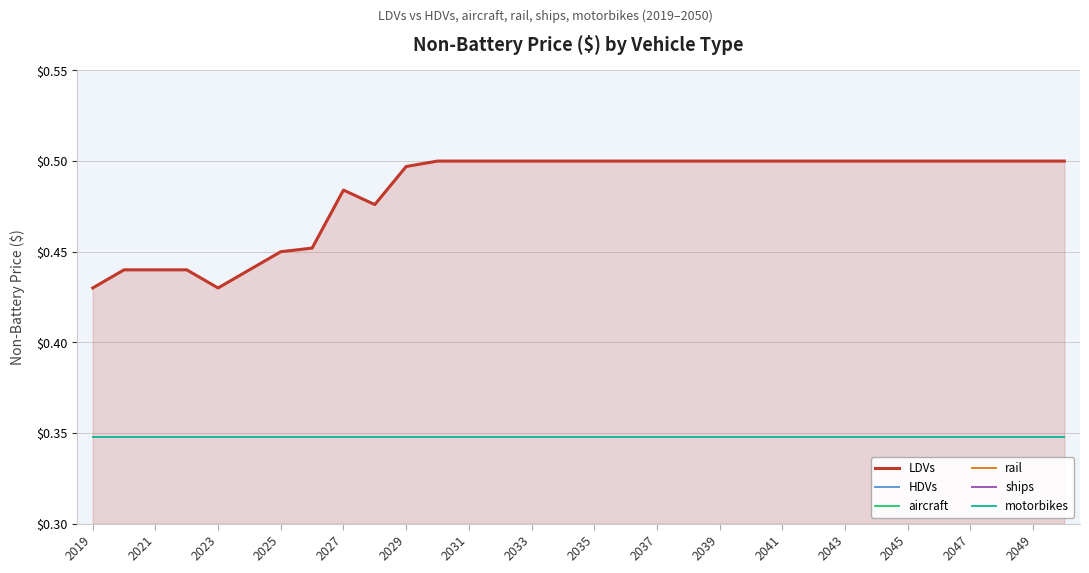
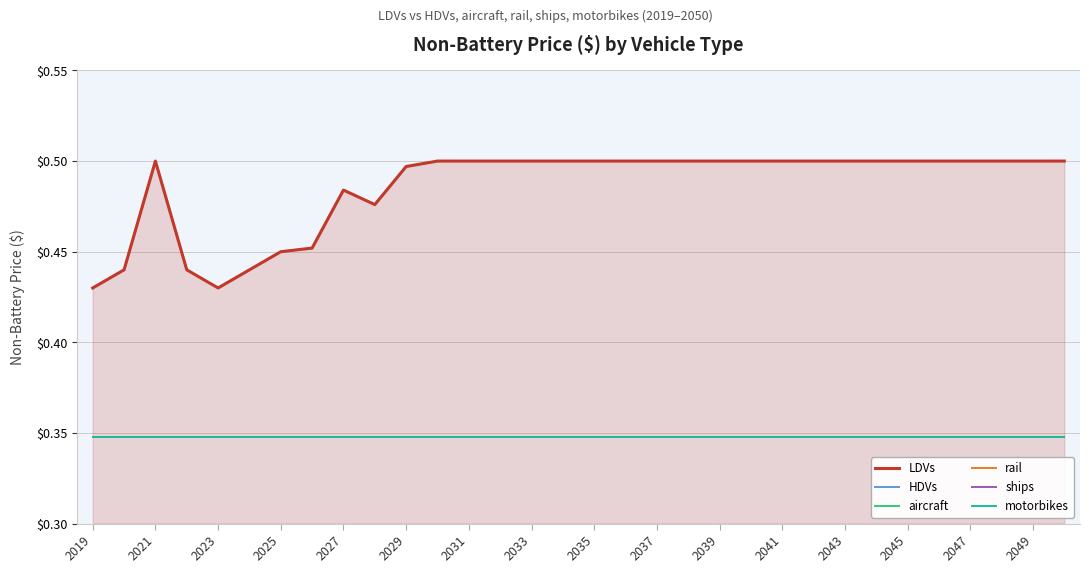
  {
    "LDVs": {
      "2019": "$0.43",
-     "2021": "$0.44",
+     "2021": "$0.50",
      "2023": "$0.43",
      "2025": "$0.45",
      "2027": "$0.484",
      "2029": "$0.497",
      "2031": "$0.50",
      "2033": "$0.50",
      "2035": "$0.50",
      "2037": "$0.50",
      "2039": "$0.50",
      "2041": "$0.50",
      "2043": "$0.50",
      "2045": "$0.50",
      "2047": "$0.50",
      "2049": "$0.50"
    },
    "motorbikes": {
      "2019": "$0.348",
      "2021": "$0.348",
      "2023": "$0.348",
      "2025": "$0.348",
      "2027": "$0.348",
      "2029": "$0.348",
      "2031": "$0.348",
      "2033": "$0.348",
      "2035": "$0.348",
      "2037": "$0.348",
      "2039": "$0.348",
      "2041": "$0.348",
      "2043": "$0.348",
      "2045": "$0.348",
      "2047": "$0.348",
      "2049": "$0.348"
    }
  }
